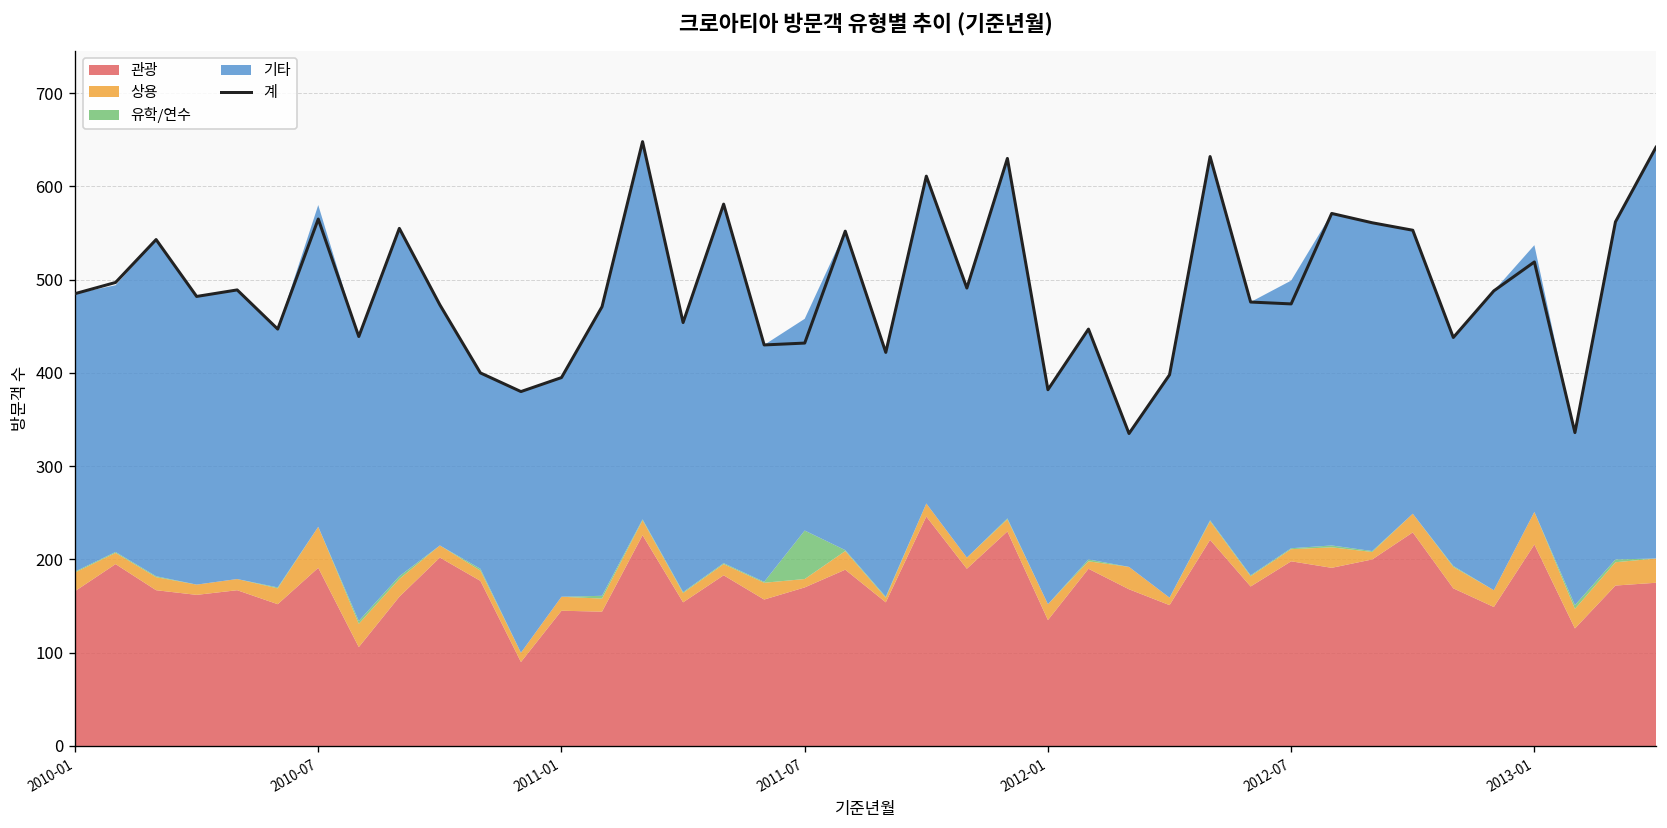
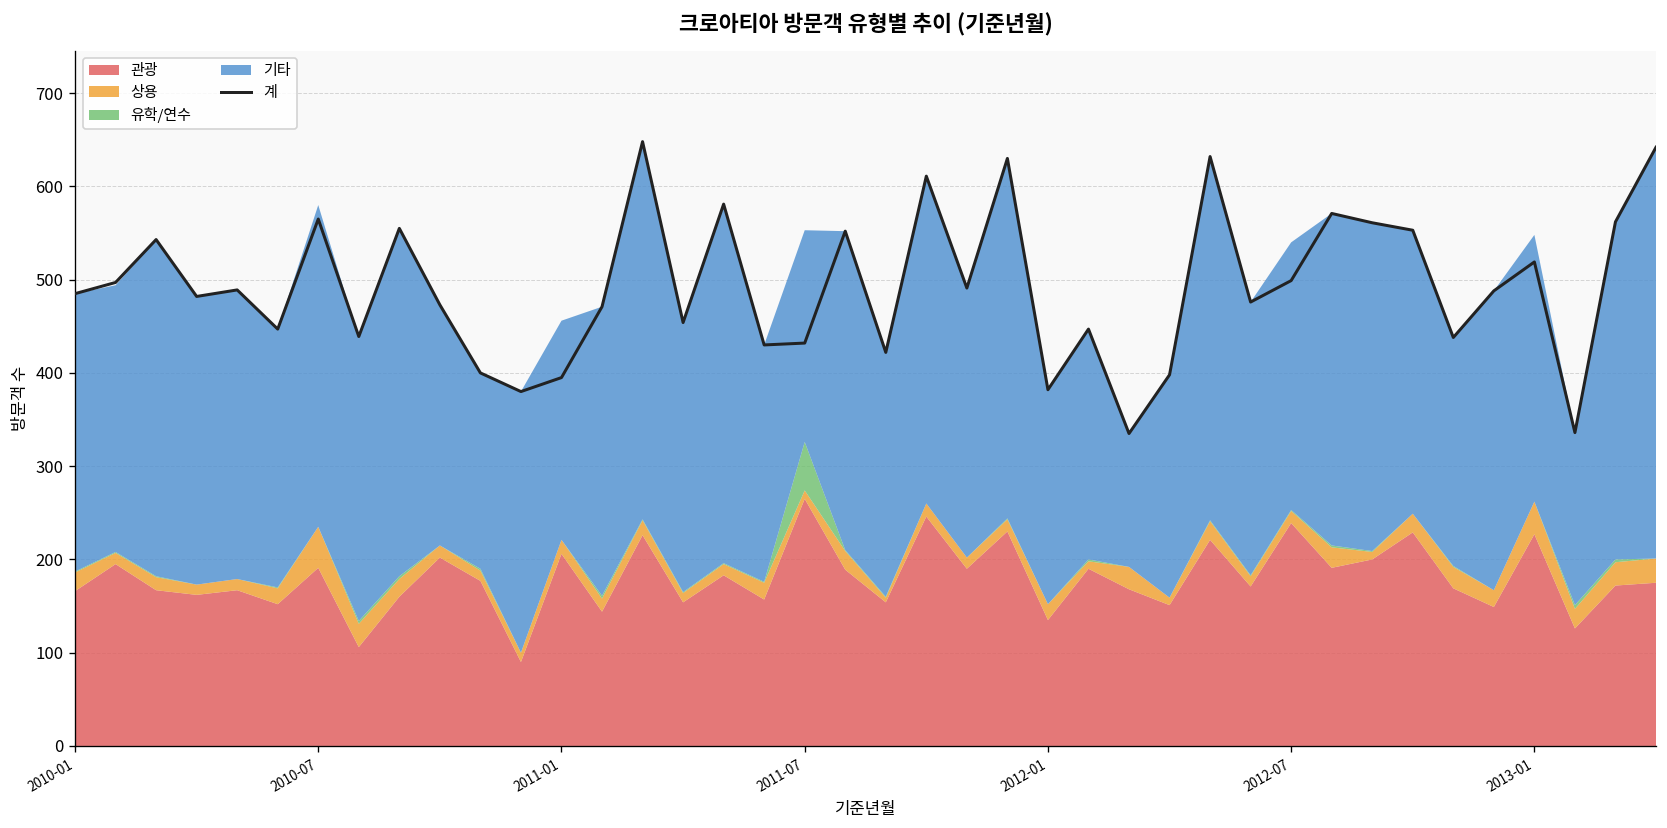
  {
    "관광": {
      "2010-01": 170,
      "2010-07": 190,
-     "2011-01": 150,
-     "2011-07": 170,
+     "2011-01": 210,
+     "2011-07": 270,
      "2012-01": 140,
-     "2012-07": 200,
-     "2013-01": 220
+     "2012-07": 240,
+     "2013-01": 230
    },
    "계": {
      "2010-07": 570,
      "2011-07": 430,
-     "2012-07": 470,
+     "2012-07": 500,
      "2013-01": 520
    },
    "상용": {
      "2011-07": 10
    },
    "유학/연수": {
      "2011-07": 50
    },
    "기타": {
      "2010-07": 350,
      "2011-07": 230,
      "2012-07": 290,
      "2013-01": 290
    }
  }
